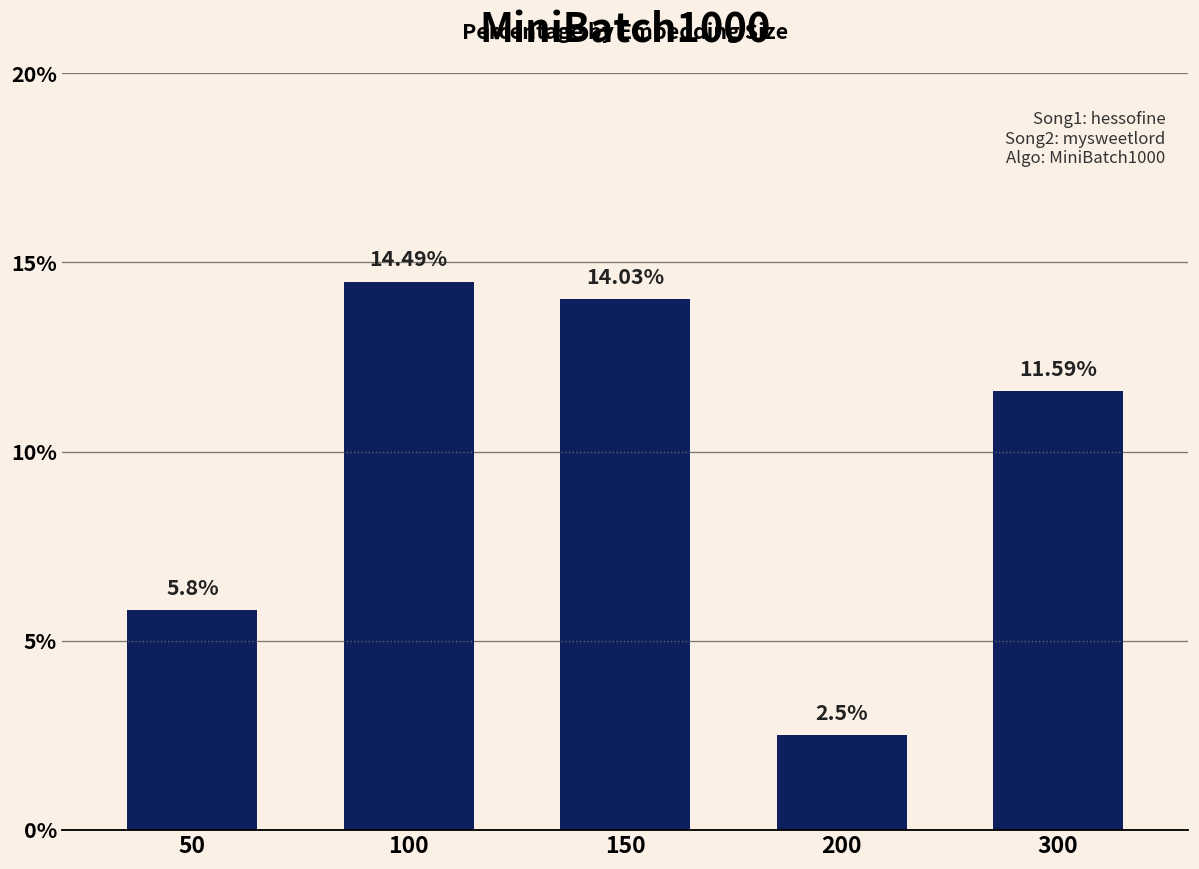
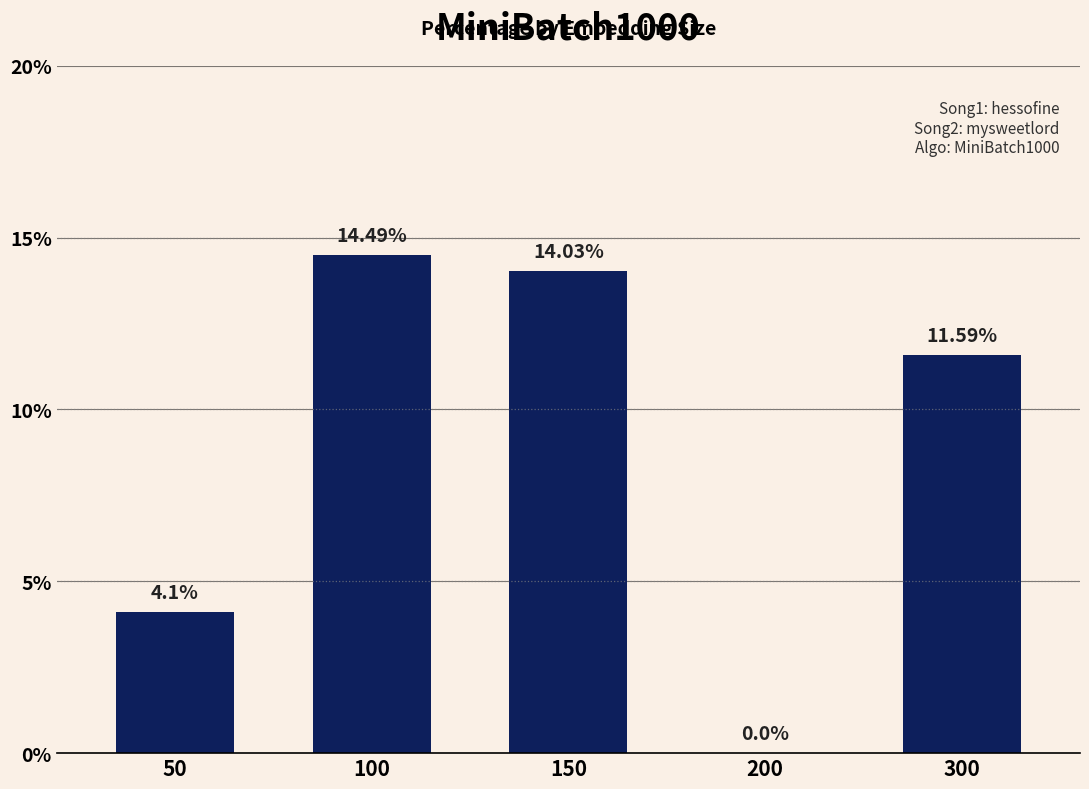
  {
-   "50": "5.8%",
+   "50": "4.1%",
    "100": "14.49%",
    "150": "14.03%",
-   "200": "2.5%",
+   "200": "0.0%",
    "300": "11.59%"
  }
